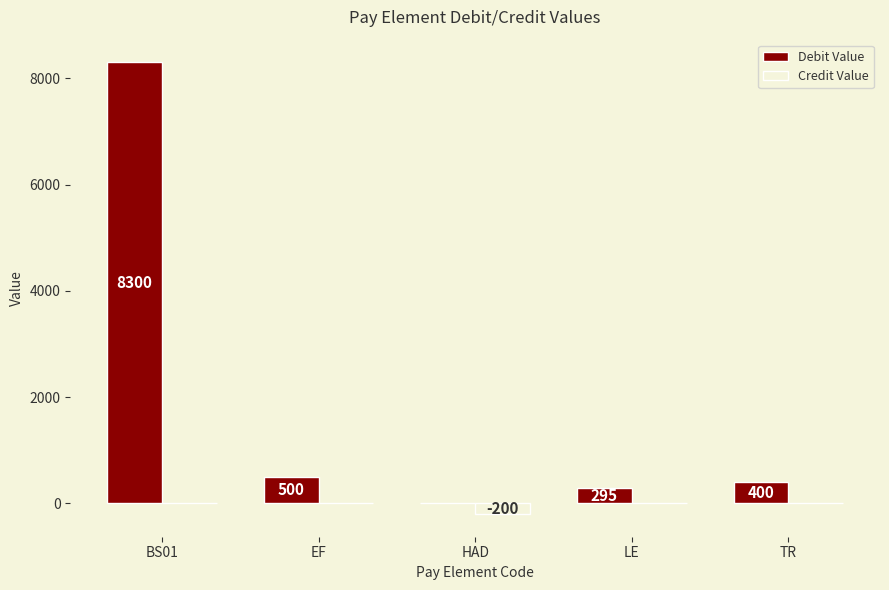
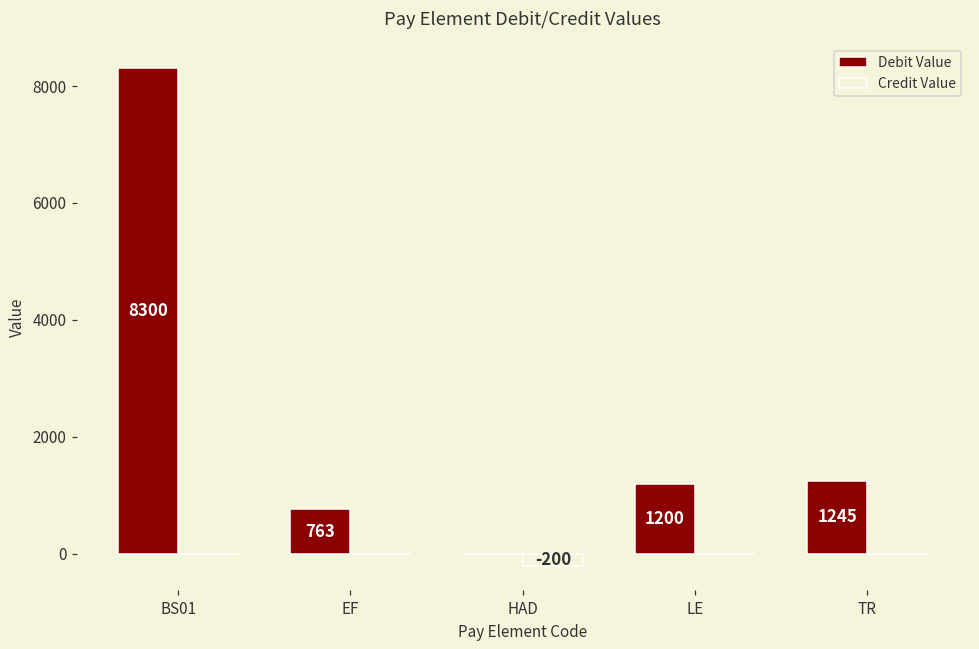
  {
    "Debit Value": {
      "BS01": 8300,
-     "EF": 500,
-     "LE": 295,
-     "TR": 400
+     "EF": 763,
+     "LE": 1200,
+     "TR": 1245
    },
    "Credit Value": {
      "HAD": -200
    }
  }
